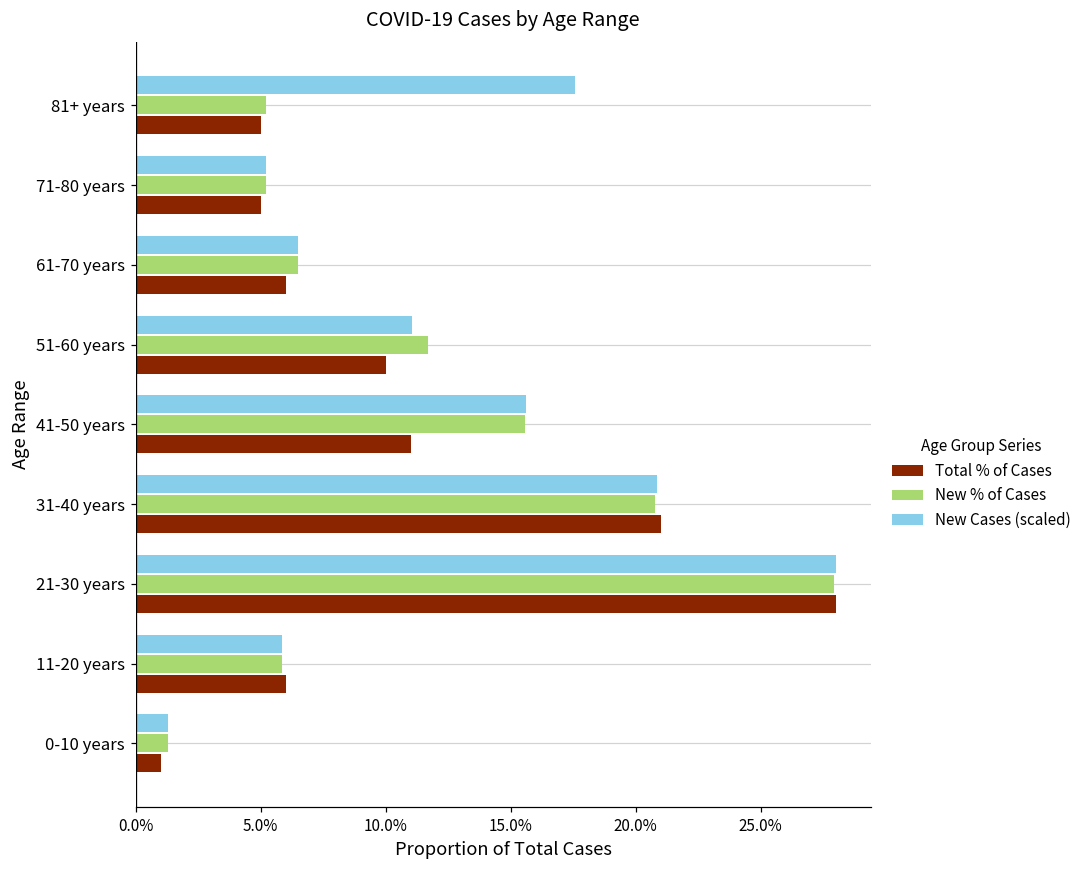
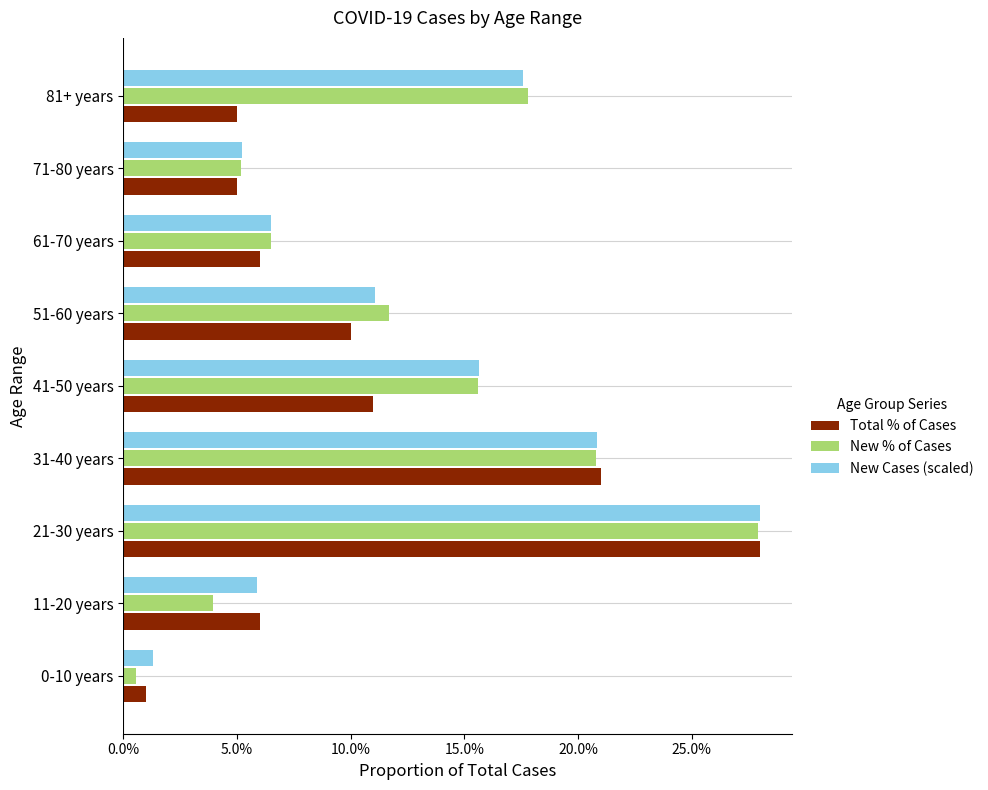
  {
    "Total % of Cases": {
      "81+ years": "5.0%",
      "71-80 years": "5.0%",
      "61-70 years": "6.0%",
      "51-60 years": "10.0%",
      "41-50 years": "11.0%",
      "31-40 years": "21.0%",
      "21-30 years": "28.0%",
      "11-20 years": "6.0%",
      "0-10 years": "1.0%"
    },
    "New % of Cases": {
-     "81+ years": "5.2%",
+     "81+ years": "17.8%",
      "71-80 years": "5.2%",
      "61-70 years": "6.5%",
      "51-60 years": "11.7%",
      "41-50 years": "15.6%",
      "31-40 years": "20.8%",
      "21-30 years": "27.9%",
-     "11-20 years": "5.8%",
-     "0-10 years": "1.3%"
+     "11-20 years": "4.0%",
+     "0-10 years": "0.6%"
    },
    "New Cases (scaled)": {
      "81+ years": "17.6%",
      "71-80 years": "5.2%",
      "61-70 years": "6.5%",
      "51-60 years": "11.1%",
      "41-50 years": "15.6%",
      "31-40 years": "20.8%",
      "21-30 years": "28.0%",
      "11-20 years": "5.9%",
      "0-10 years": "1.3%"
    }
  }
